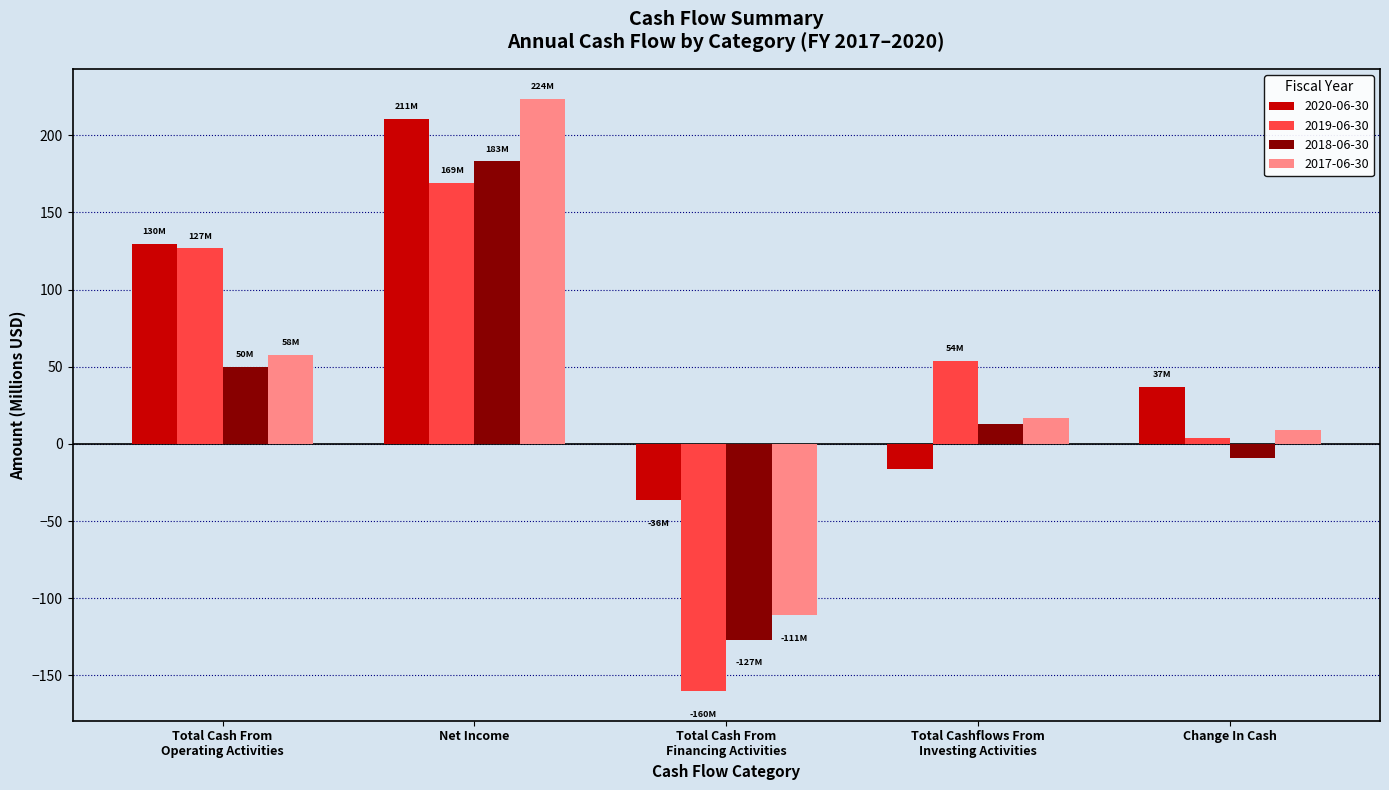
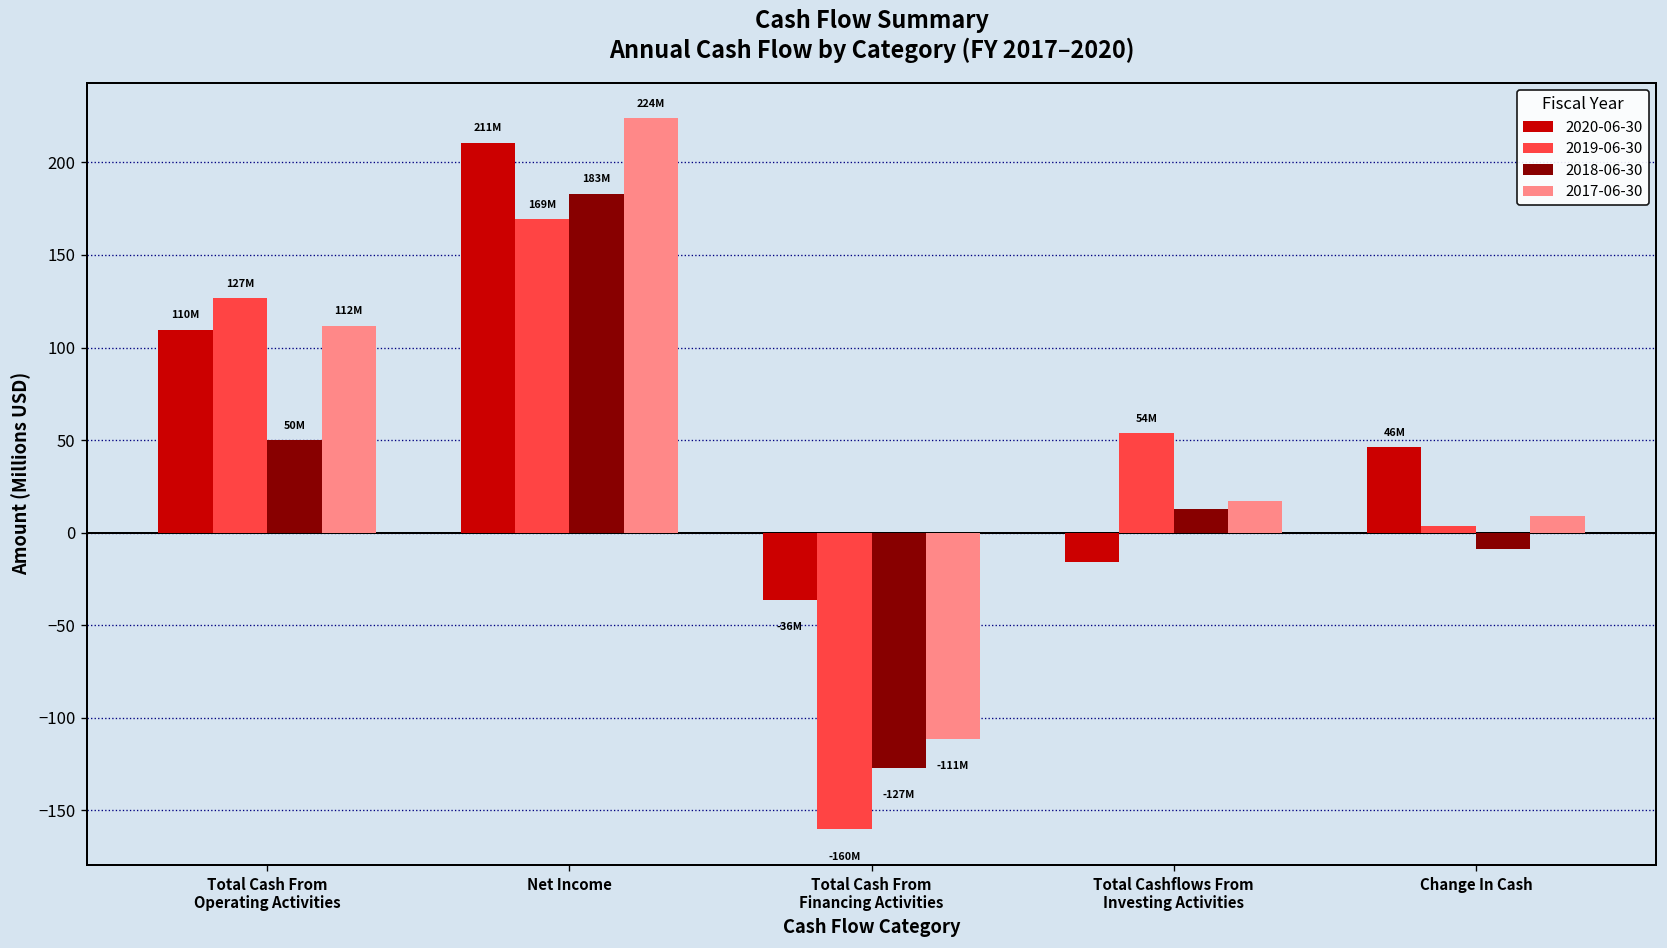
  {
    "2020-06-30": {
-     "Total Cash From Operating Activities": "130M",
+     "Total Cash From Operating Activities": "110M",
      "Net Income": "211M",
      "Total Cash From Financing Activities": "-36M",
-     "Change In Cash": "37M"
+     "Change In Cash": "46M"
    },
    "2019-06-30": {
      "Total Cash From Operating Activities": "127M",
      "Net Income": "169M",
      "Total Cash From Financing Activities": "-160M",
      "Total Cashflows From Investing Activities": "54M"
    },
    "2018-06-30": {
      "Total Cash From Operating Activities": "50M",
      "Net Income": "183M",
      "Total Cash From Financing Activities": "-127M"
    },
    "2017-06-30": {
-     "Total Cash From Operating Activities": "58M",
+     "Total Cash From Operating Activities": "112M",
      "Net Income": "224M",
      "Total Cash From Financing Activities": "-111M"
    }
  }
